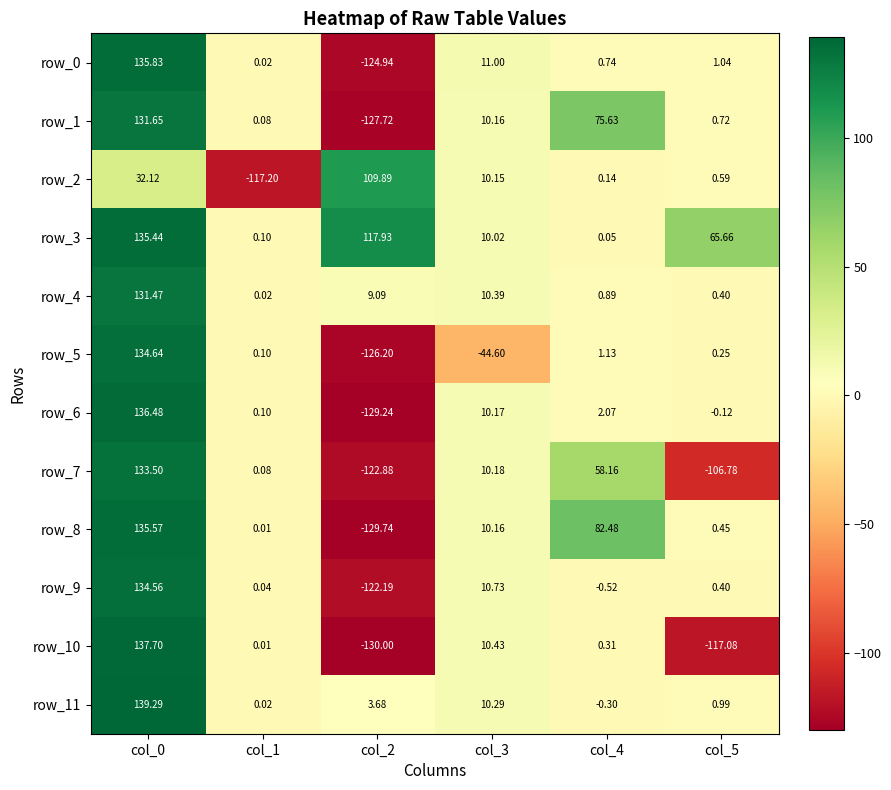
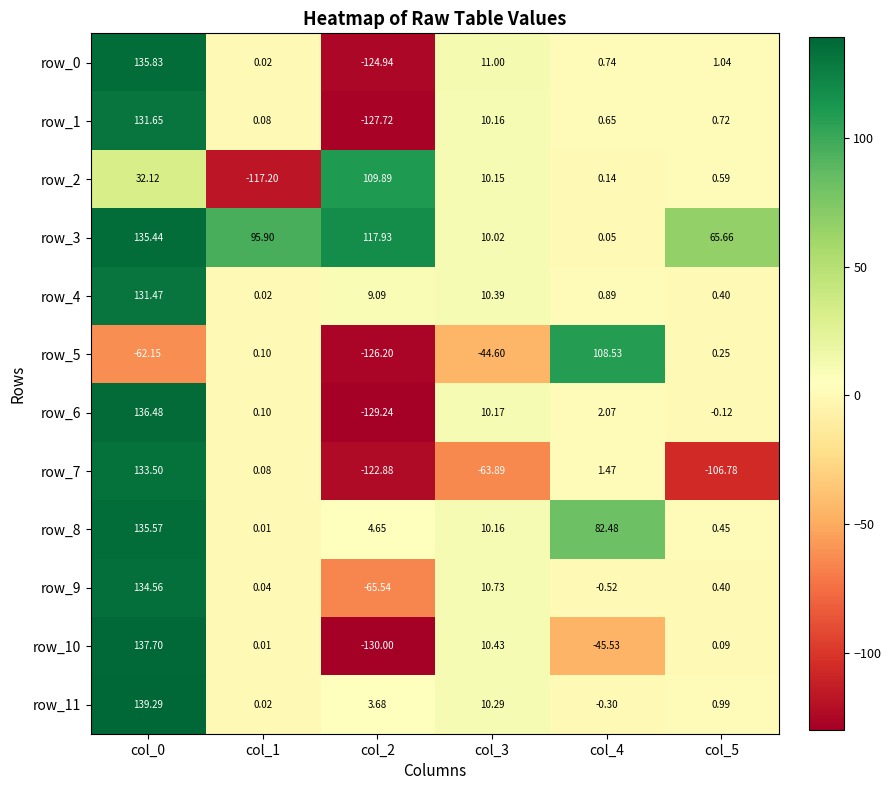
  {
    "row_0": {
      "col_0": 135.83,
      "col_1": 0.02,
      "col_2": -124.94,
      "col_3": 11.00,
      "col_4": 0.74,
      "col_5": 1.04
    },
    "row_1": {
      "col_0": 131.65,
      "col_1": 0.08,
      "col_2": -127.72,
      "col_3": 10.16,
-     "col_4": 75.63,
+     "col_4": 0.65,
      "col_5": 0.72
    },
    "row_2": {
      "col_0": 32.12,
      "col_1": -117.20,
      "col_2": 109.89,
      "col_3": 10.15,
      "col_4": 0.14,
      "col_5": 0.59
    },
    "row_3": {
      "col_0": 135.44,
-     "col_1": 0.10,
+     "col_1": 95.90,
      "col_2": 117.93,
      "col_3": 10.02,
      "col_4": 0.05,
      "col_5": 65.66
    },
    "row_4": {
      "col_0": 131.47,
      "col_1": 0.02,
      "col_2": 9.09,
      "col_3": 10.39,
      "col_4": 0.89,
      "col_5": 0.40
    },
    "row_5": {
-     "col_0": 134.64,
+     "col_0": -62.15,
      "col_1": 0.10,
      "col_2": -126.20,
      "col_3": -44.60,
-     "col_4": 1.13,
+     "col_4": 108.53,
      "col_5": 0.25
    },
    "row_6": {
      "col_0": 136.48,
      "col_1": 0.10,
      "col_2": -129.24,
      "col_3": 10.17,
      "col_4": 2.07,
      "col_5": -0.12
    },
    "row_7": {
      "col_0": 133.50,
      "col_1": 0.08,
      "col_2": -122.88,
-     "col_3": 10.18,
-     "col_4": 58.16,
+     "col_3": -63.89,
+     "col_4": 1.47,
      "col_5": -106.78
    },
    "row_8": {
      "col_0": 135.57,
      "col_1": 0.01,
-     "col_2": -129.74,
+     "col_2": 4.65,
      "col_3": 10.16,
      "col_4": 82.48,
      "col_5": 0.45
    },
    "row_9": {
      "col_0": 134.56,
      "col_1": 0.04,
-     "col_2": -122.19,
+     "col_2": -65.54,
      "col_3": 10.73,
      "col_4": -0.52,
      "col_5": 0.40
    },
    "row_10": {
      "col_0": 137.70,
      "col_1": 0.01,
      "col_2": -130.00,
      "col_3": 10.43,
-     "col_4": 0.31,
-     "col_5": -117.08
+     "col_4": -45.53,
+     "col_5": 0.09
    },
    "row_11": {
      "col_0": 139.29,
      "col_1": 0.02,
      "col_2": 3.68,
      "col_3": 10.29,
      "col_4": -0.30,
      "col_5": 0.99
    }
  }
